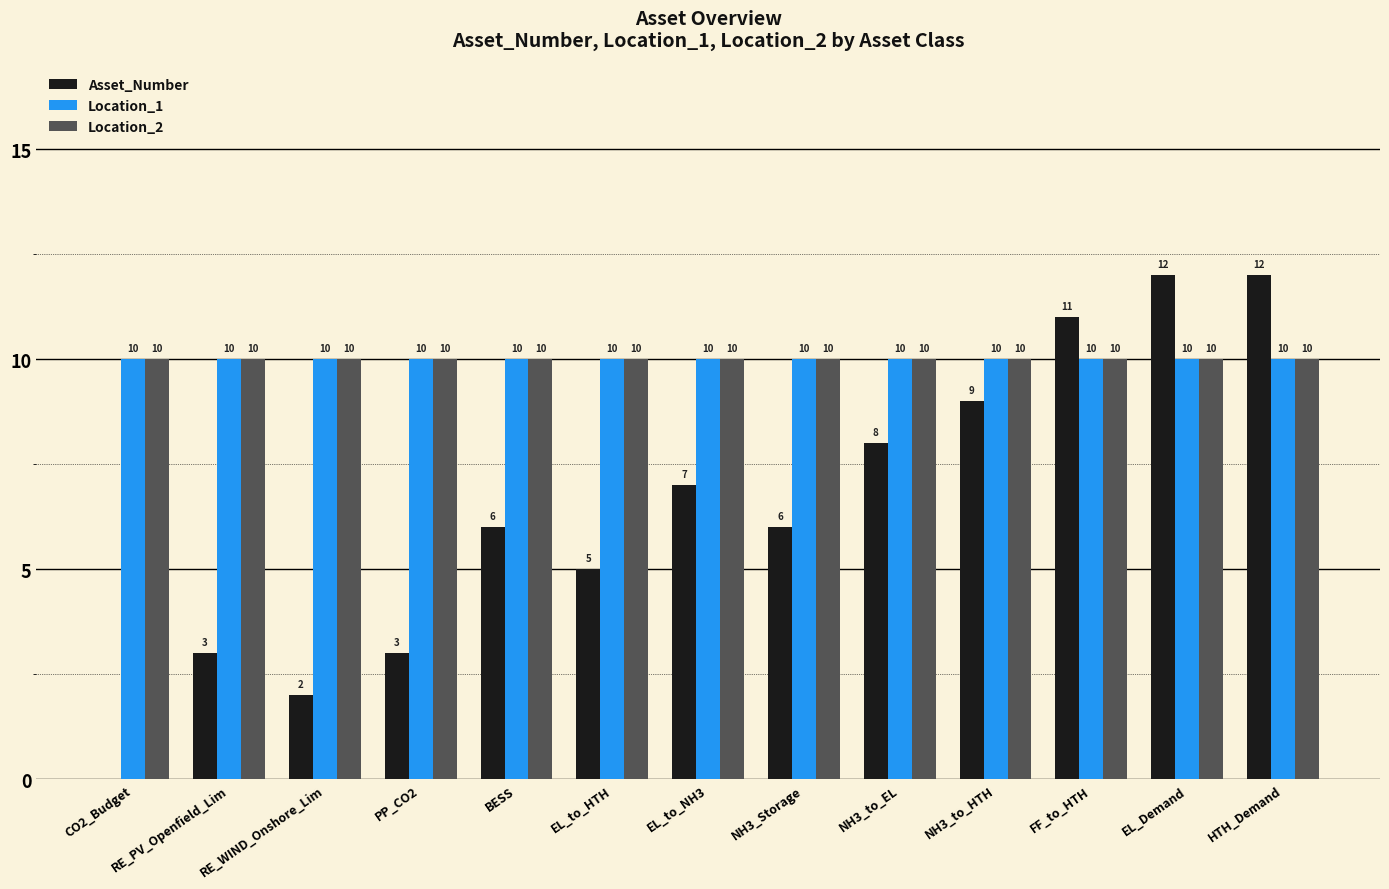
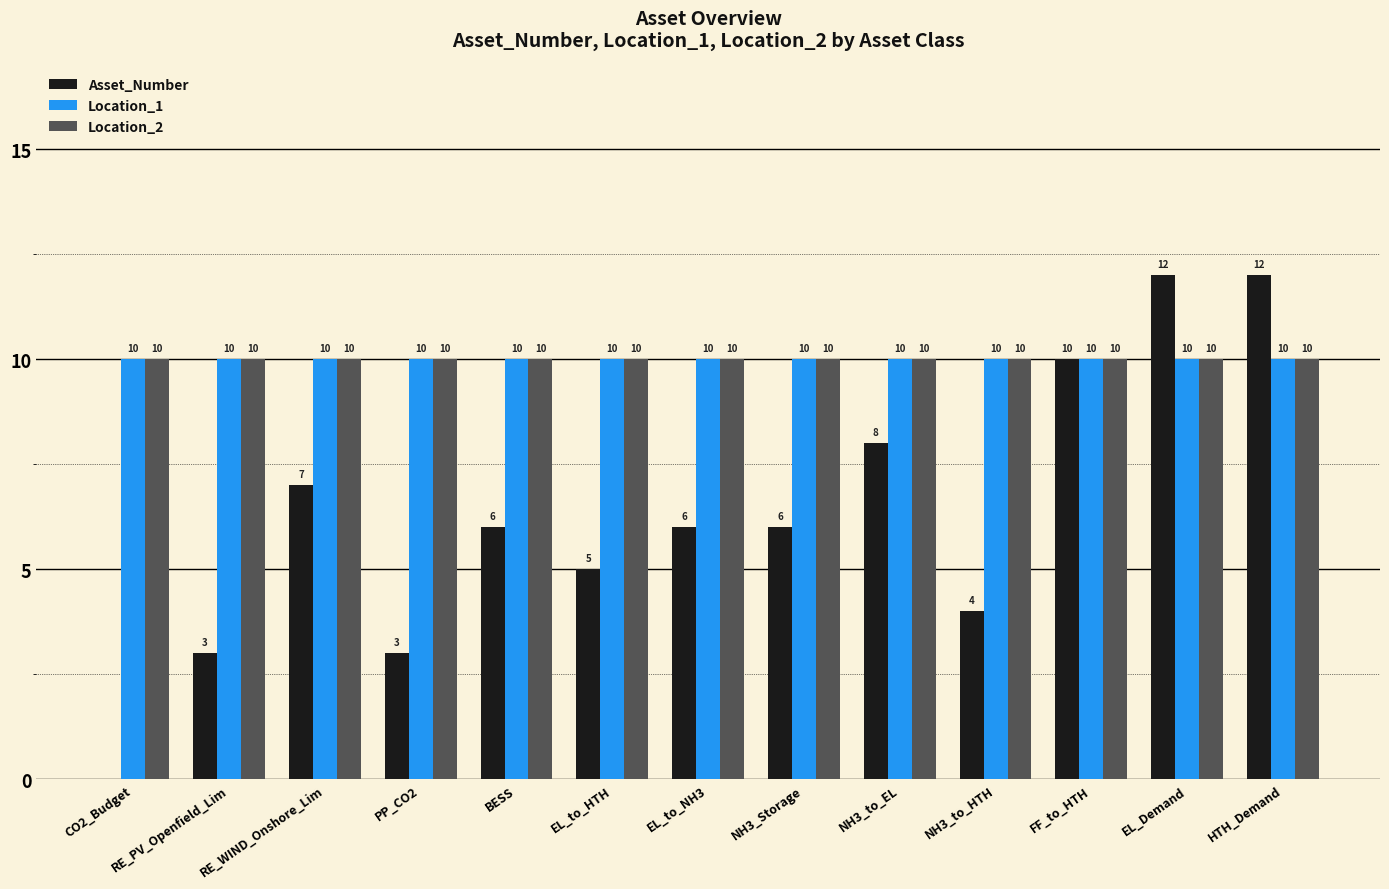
  {
    "Asset_Number": {
      "RE_PV_Openfield_Lim": 3,
-     "RE_WIND_Onshore_Lim": 2,
+     "RE_WIND_Onshore_Lim": 7,
      "PP_CO2": 3,
      "BESS": 6,
      "EL_to_HTH": 5,
-     "EL_to_NH3": 7,
+     "EL_to_NH3": 6,
      "NH3_Storage": 6,
      "NH3_to_EL": 8,
-     "NH3_to_HTH": 9,
-     "FF_to_HTH": 11,
+     "NH3_to_HTH": 4,
+     "FF_to_HTH": 10,
      "EL_Demand": 12,
      "HTH_Demand": 12
    },
    "Location_1": {
      "CO2_Budget": 10,
      "RE_PV_Openfield_Lim": 10,
      "RE_WIND_Onshore_Lim": 10,
      "PP_CO2": 10,
      "BESS": 10,
      "EL_to_HTH": 10,
      "EL_to_NH3": 10,
      "NH3_Storage": 10,
      "NH3_to_EL": 10,
      "NH3_to_HTH": 10,
      "FF_to_HTH": 10,
      "EL_Demand": 10,
      "HTH_Demand": 10
    },
    "Location_2": {
      "CO2_Budget": 10,
      "RE_PV_Openfield_Lim": 10,
      "RE_WIND_Onshore_Lim": 10,
      "PP_CO2": 10,
      "BESS": 10,
      "EL_to_HTH": 10,
      "EL_to_NH3": 10,
      "NH3_Storage": 10,
      "NH3_to_EL": 10,
      "NH3_to_HTH": 10,
      "FF_to_HTH": 10,
      "EL_Demand": 10,
      "HTH_Demand": 10
    }
  }
